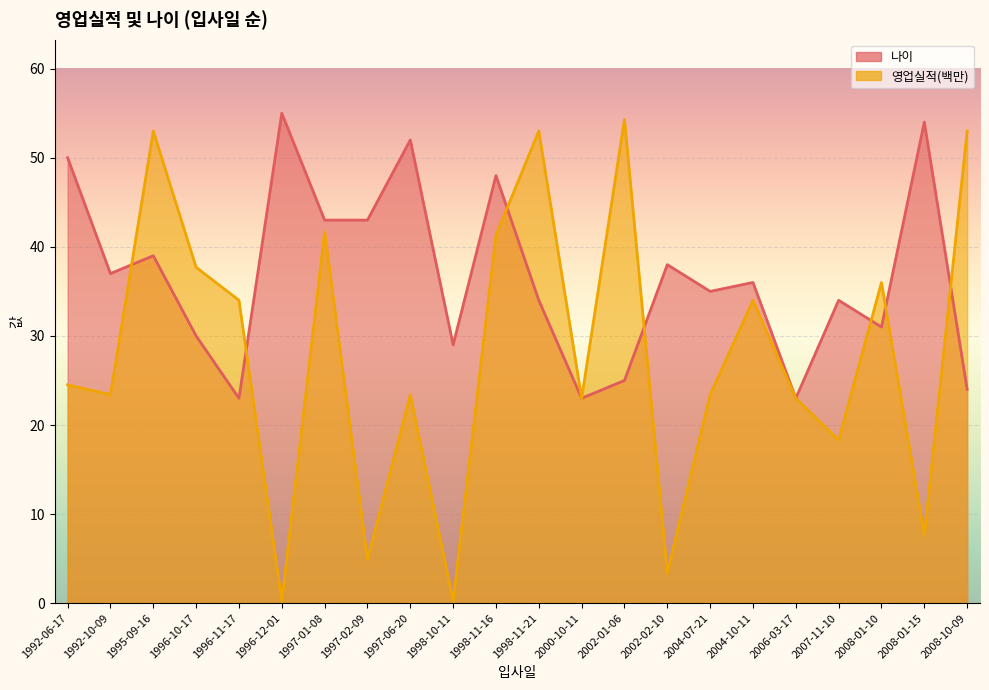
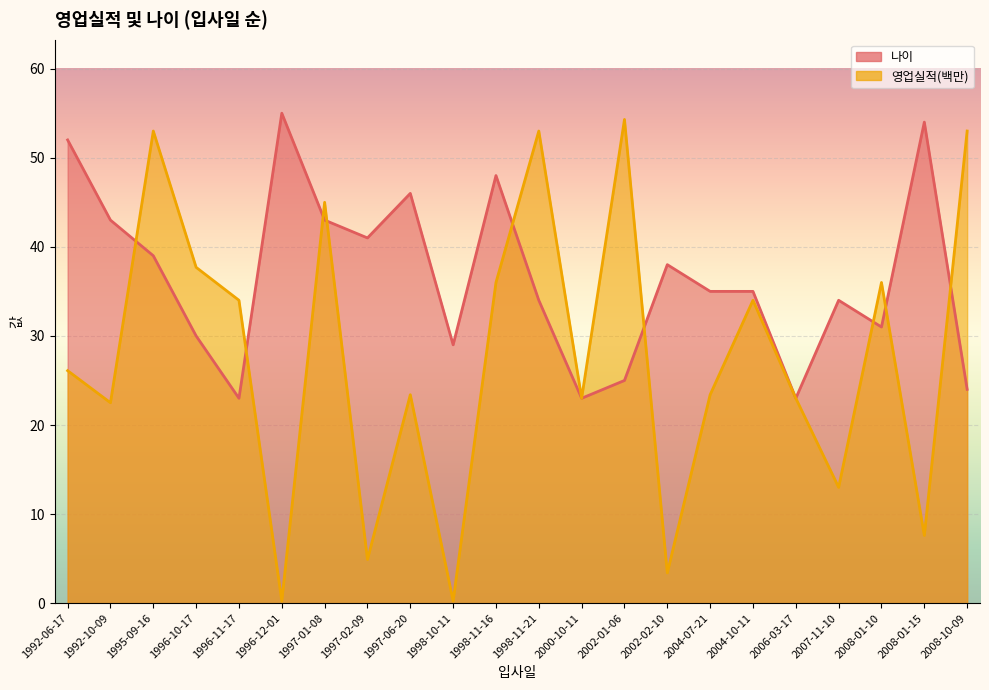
  {
    "나이": {
-     "1992-06-17": 50,
-     "1992-10-09": 37,
+     "1992-06-17": 52,
+     "1992-10-09": 43,
      "1995-09-16": 39,
      "1996-10-17": 30,
      "1996-11-17": 23,
      "1996-12-01": 55,
      "1997-01-08": 43,
-     "1997-02-09": 43,
-     "1997-06-20": 52,
+     "1997-02-09": 41,
+     "1997-06-20": 46,
      "1998-10-11": 29,
      "1998-11-16": 48,
      "1998-11-21": 34,
      "2002-01-06": 25,
      "2002-02-10": 38,
      "2004-07-21": 35,
-     "2004-10-11": 36,
+     "2004-10-11": 35,
      "2007-11-10": 34,
      "2008-01-10": 31,
      "2008-01-15": 54,
      "2008-10-09": 24
    },
    "영업실적(백만)": {
-     "1992-06-17": 25,
-     "1992-10-09": 23.4,
+     "1992-06-17": 26,
+     "1992-10-09": 22.5,
      "1995-09-16": 53,
      "1996-10-17": 38,
      "1996-11-17": 34,
      "1996-12-01": 0,
-     "1997-01-08": 42,
+     "1997-01-08": 45,
      "1997-02-09": 5,
      "1997-06-20": 23,
      "1998-10-11": 0,
-     "1998-11-16": 41,
+     "1998-11-16": 36,
      "1998-11-21": 53,
      "2002-01-06": 54,
      "2002-02-10": 3,
      "2004-07-21": 23,
      "2004-10-11": 34,
-     "2007-11-10": 18,
+     "2007-11-10": 13,
      "2008-01-10": 36,
      "2008-01-15": 8,
      "2008-10-09": 53
    }
  }
